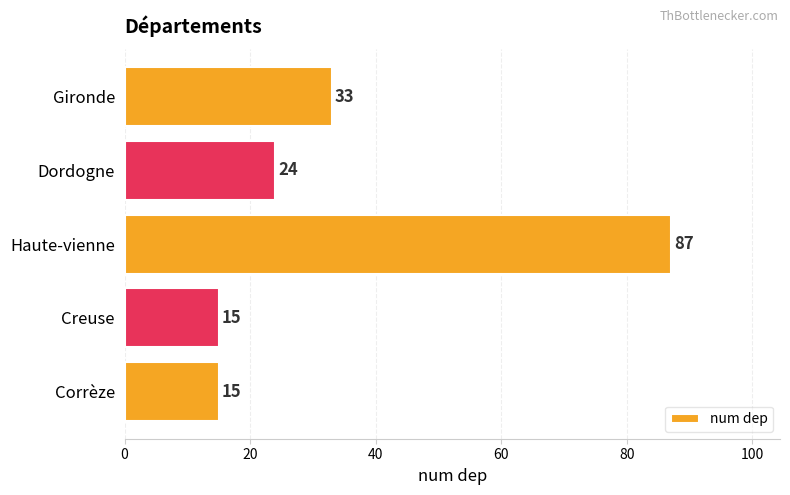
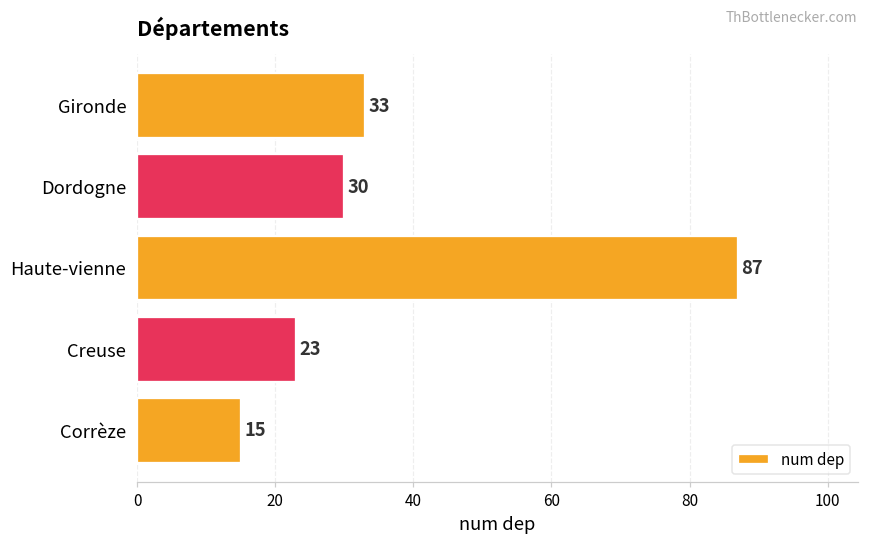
  {
    "Gironde": 33,
-   "Dordogne": 24,
+   "Dordogne": 30,
    "Haute-vienne": 87,
-   "Creuse": 15,
+   "Creuse": 23,
    "Corrèze": 15
  }
